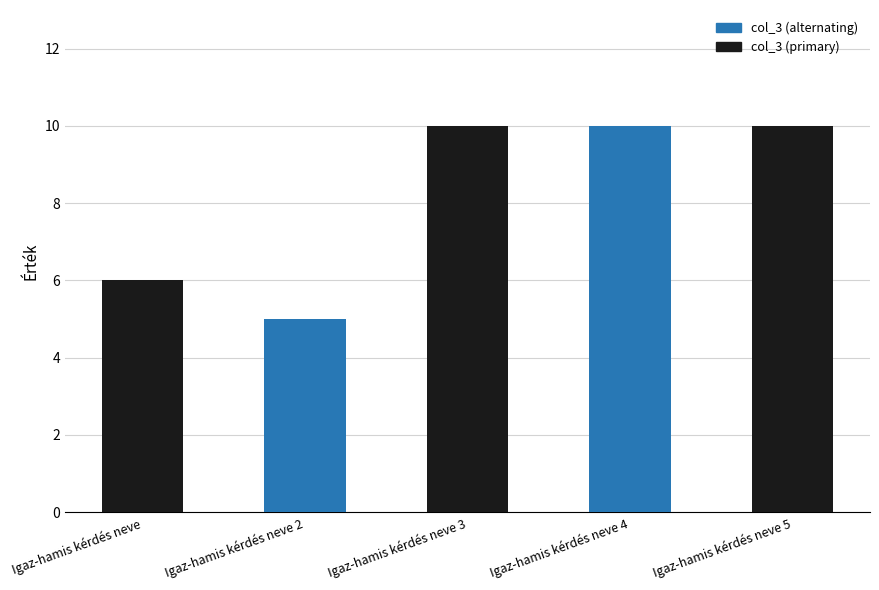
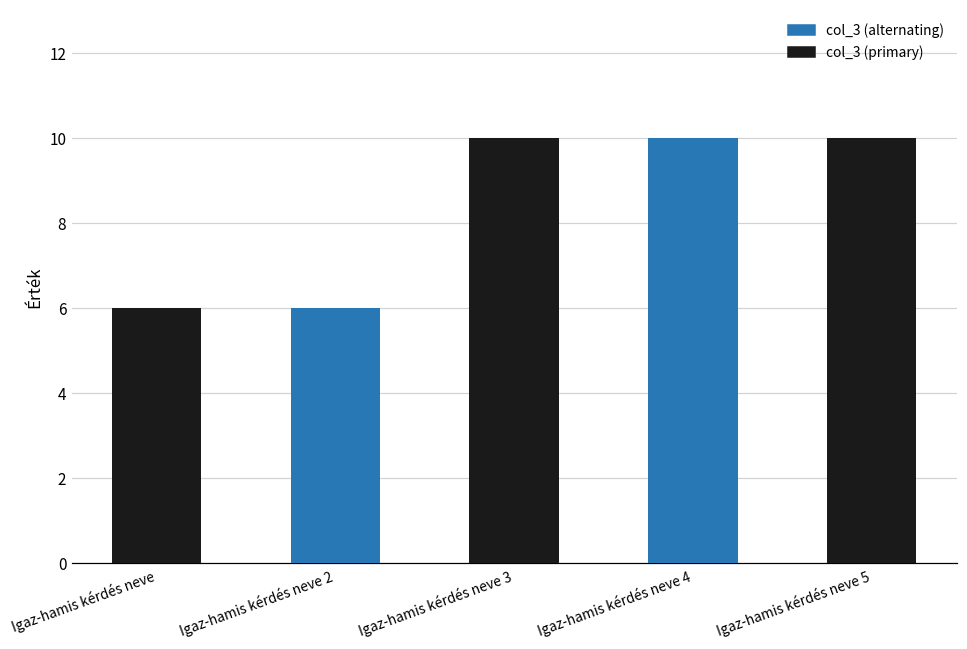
  {
    "Igaz-hamis kérdés neve": 6,
-   "Igaz-hamis kérdés neve 2": 5,
+   "Igaz-hamis kérdés neve 2": 6,
    "Igaz-hamis kérdés neve 3": 10,
    "Igaz-hamis kérdés neve 4": 10,
    "Igaz-hamis kérdés neve 5": 10
  }
